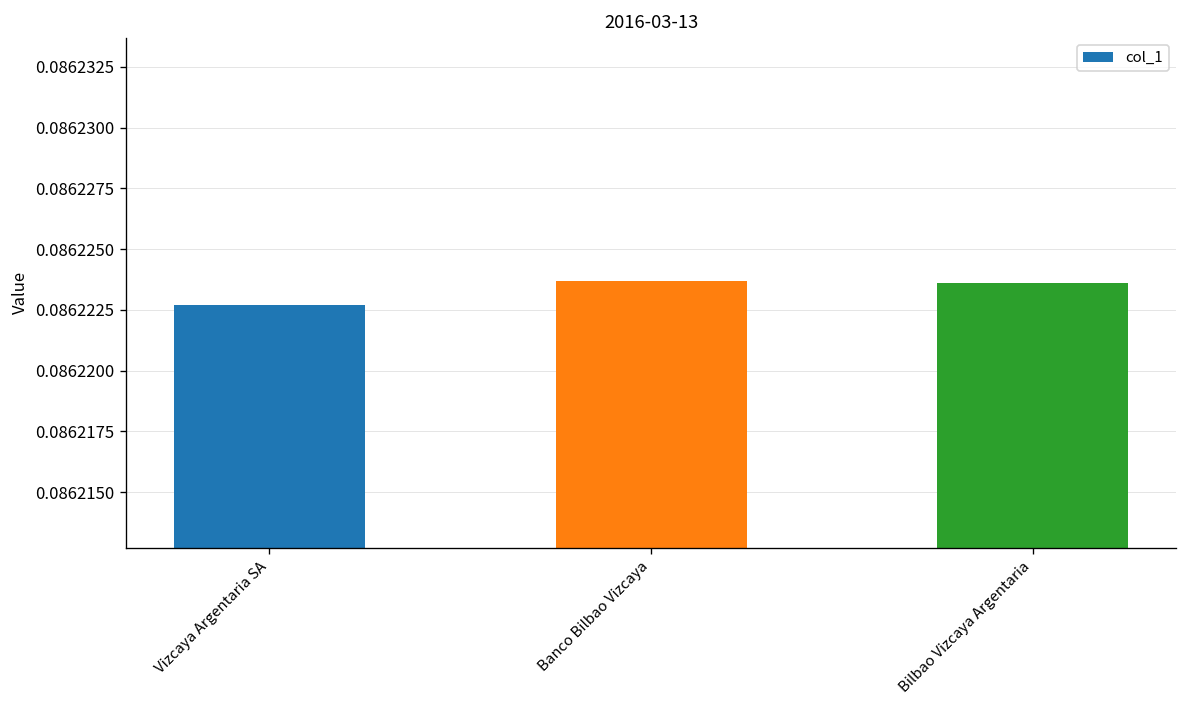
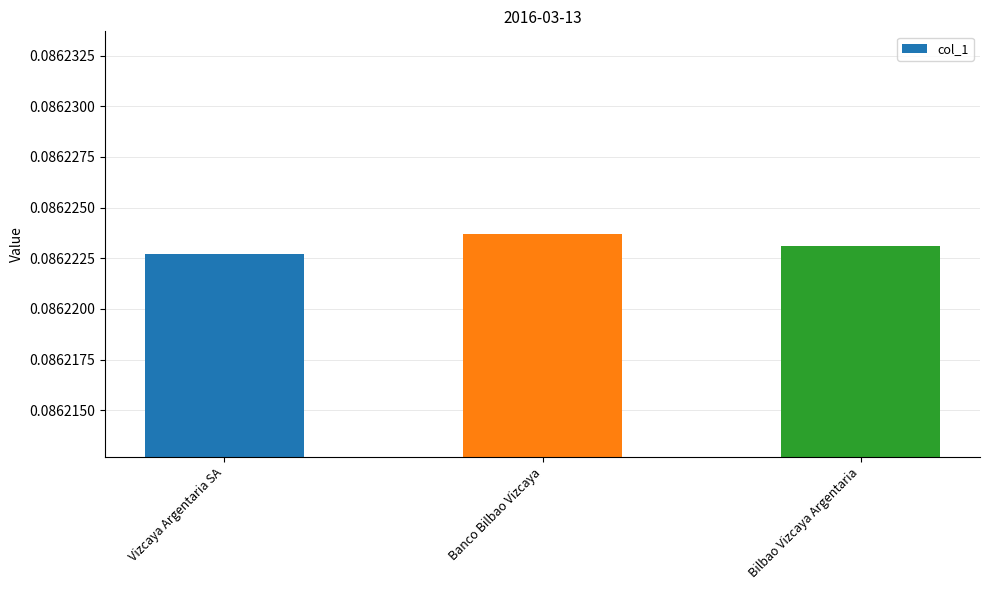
  {
    "Vizcaya Argentaria SA": 0.0862227,
    "Banco Bilbao Vizcaya": 0.0862237,
-   "Bilbao Vizcaya Argentaria": 0.0862236
+   "Bilbao Vizcaya Argentaria": 0.0862231
  }
